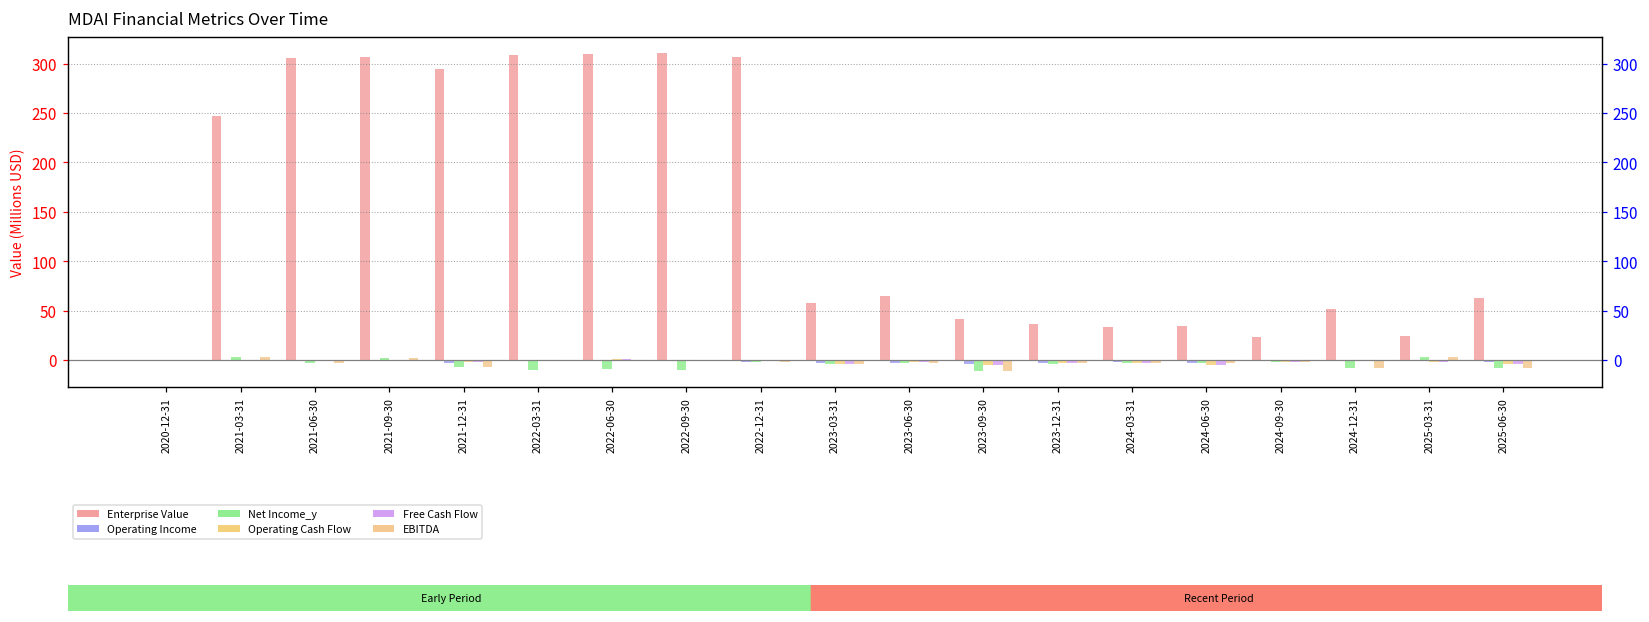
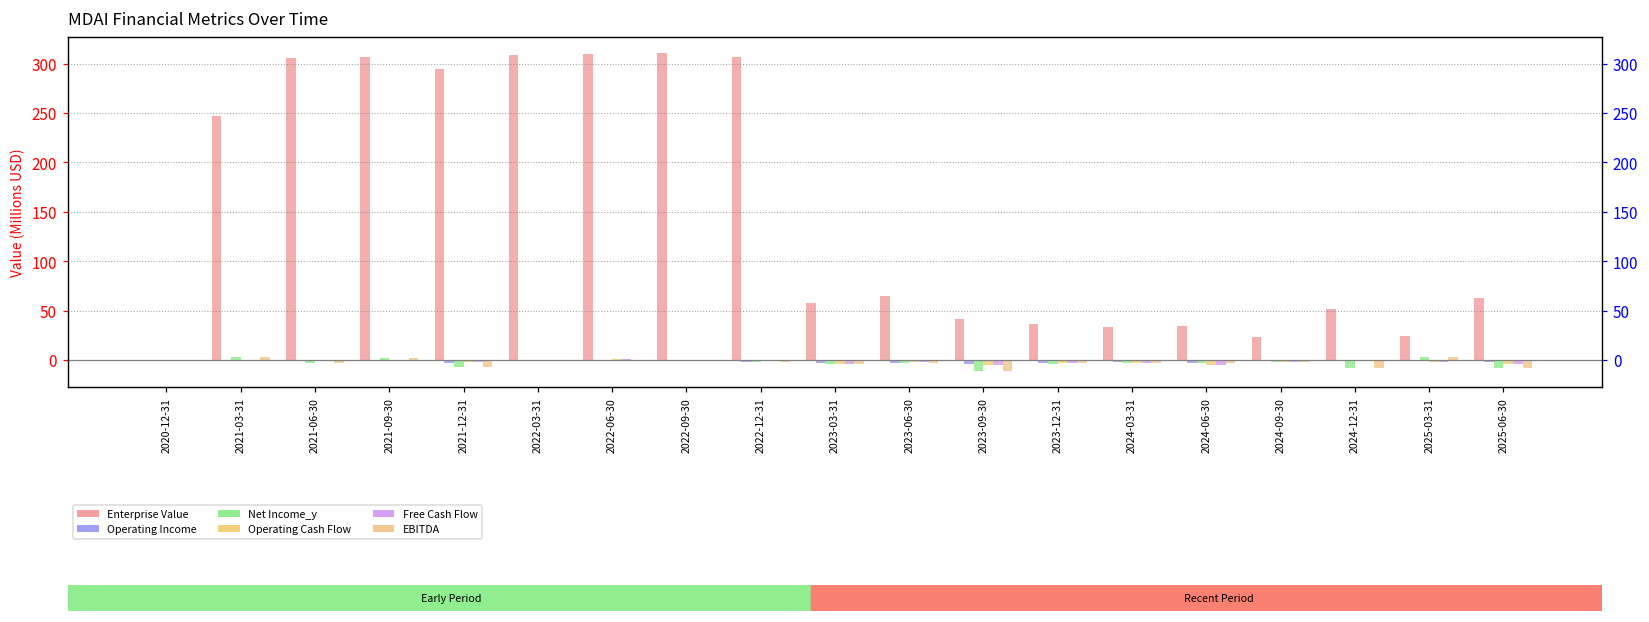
  {
    "Net Income_y": {
      "2021-03-31": 0,
      "2021-06-30": 0,
      "2021-12-31": -10,
-     "2022-03-31": -10,
-     "2022-06-30": -10,
-     "2022-09-30": -10,
+     "2022-03-31": 0,
+     "2022-06-30": 0,
+     "2022-09-30": 0,
      "2023-03-31": 0,
      "2023-06-30": 0,
      "2023-09-30": -10,
      "2023-12-31": 0,
      "2024-03-31": 0,
      "2024-06-30": 0,
      "2024-12-31": -10,
      "2025-03-31": 0,
      "2025-06-30": -10
    }
  }
